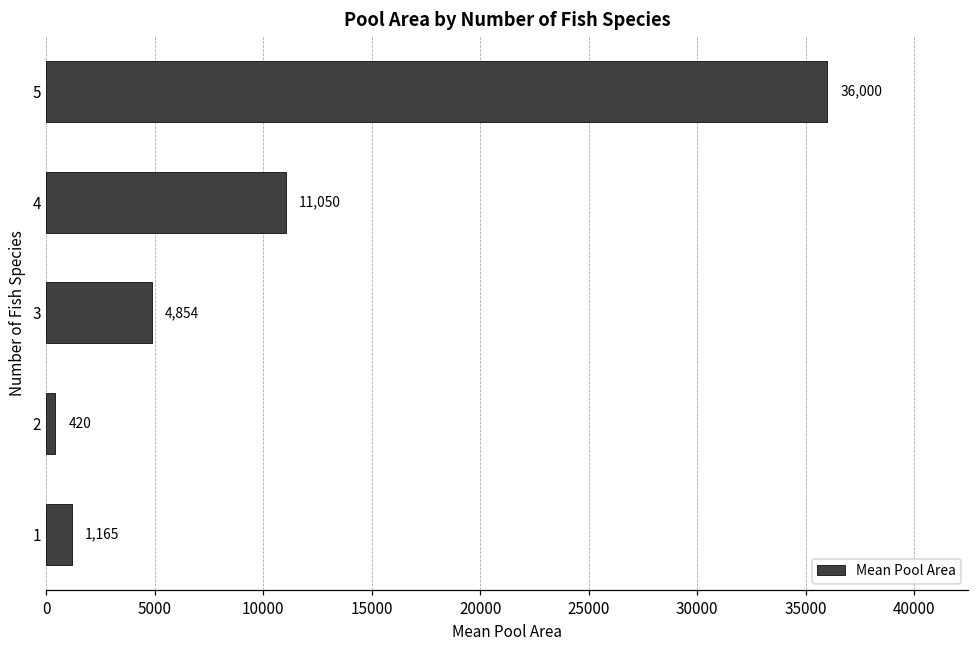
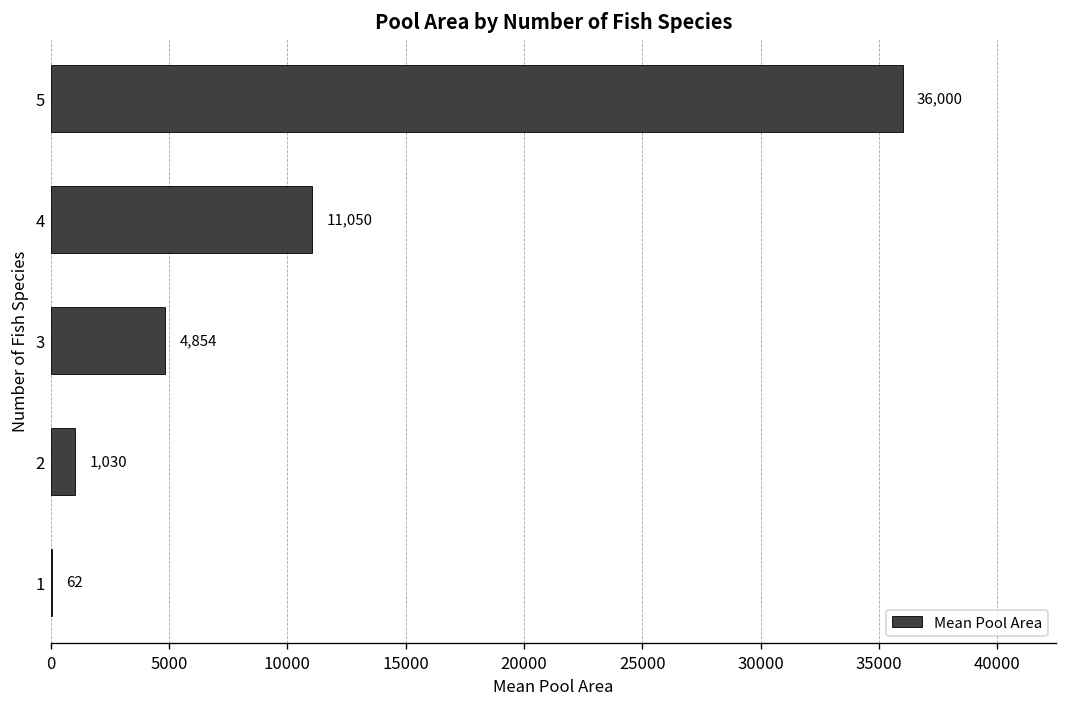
  {
    "5": "36,000",
    "4": "11,050",
    "3": "4,854",
-   "2": "420",
-   "1": "1,165"
+   "2": "1,030",
+   "1": "62"
  }
